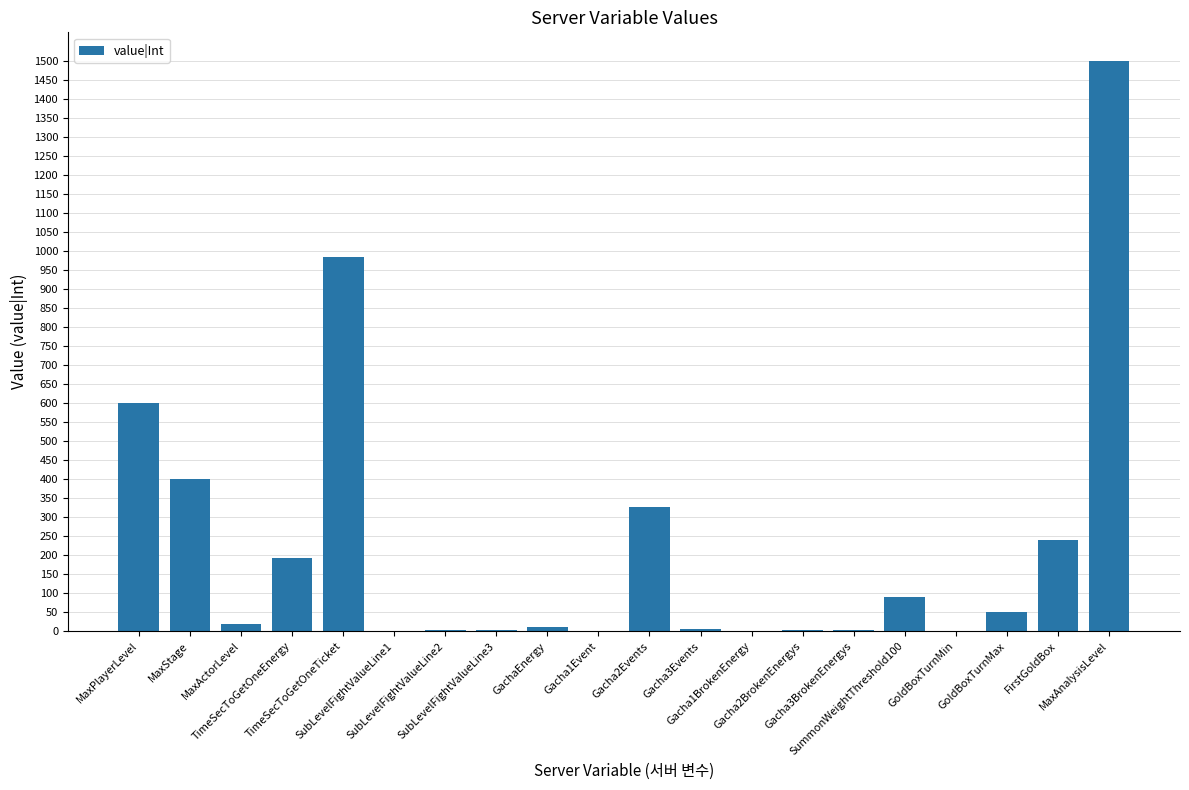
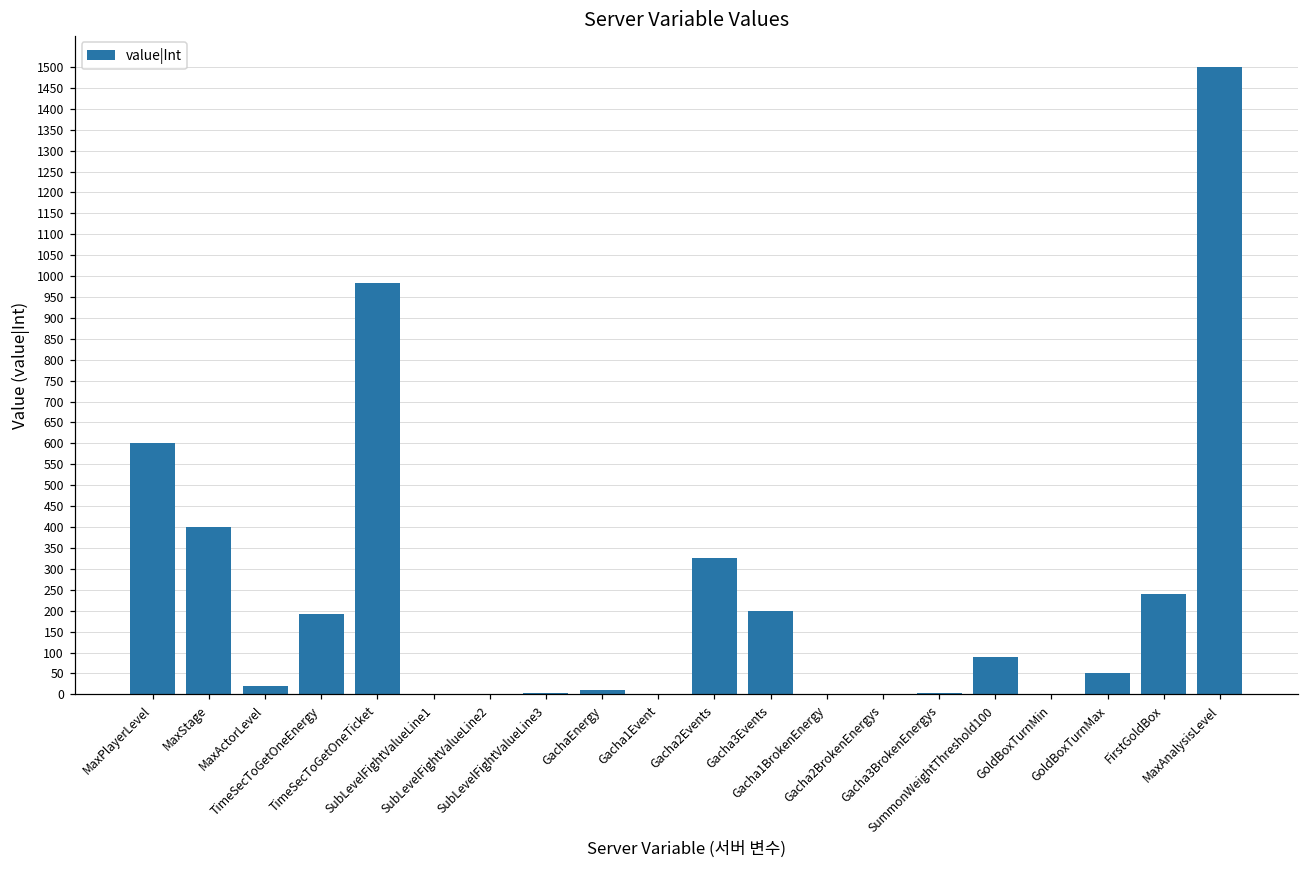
  {
    "MaxPlayerLevel": 600,
    "MaxStage": 400,
    "MaxActorLevel": 20,
    "TimeSecToGetOneEnergy": 190,
    "TimeSecToGetOneTicket": 980,
    "GachaEnergy": 10,
    "Gacha2Events": 330,
-   "Gacha3Events": 10,
+   "Gacha3Events": 200,
    "SummonWeightThreshold100": 90,
    "GoldBoxTurnMax": 50,
    "FirstGoldBox": 240,
    "MaxAnalysisLevel": 1500
  }
